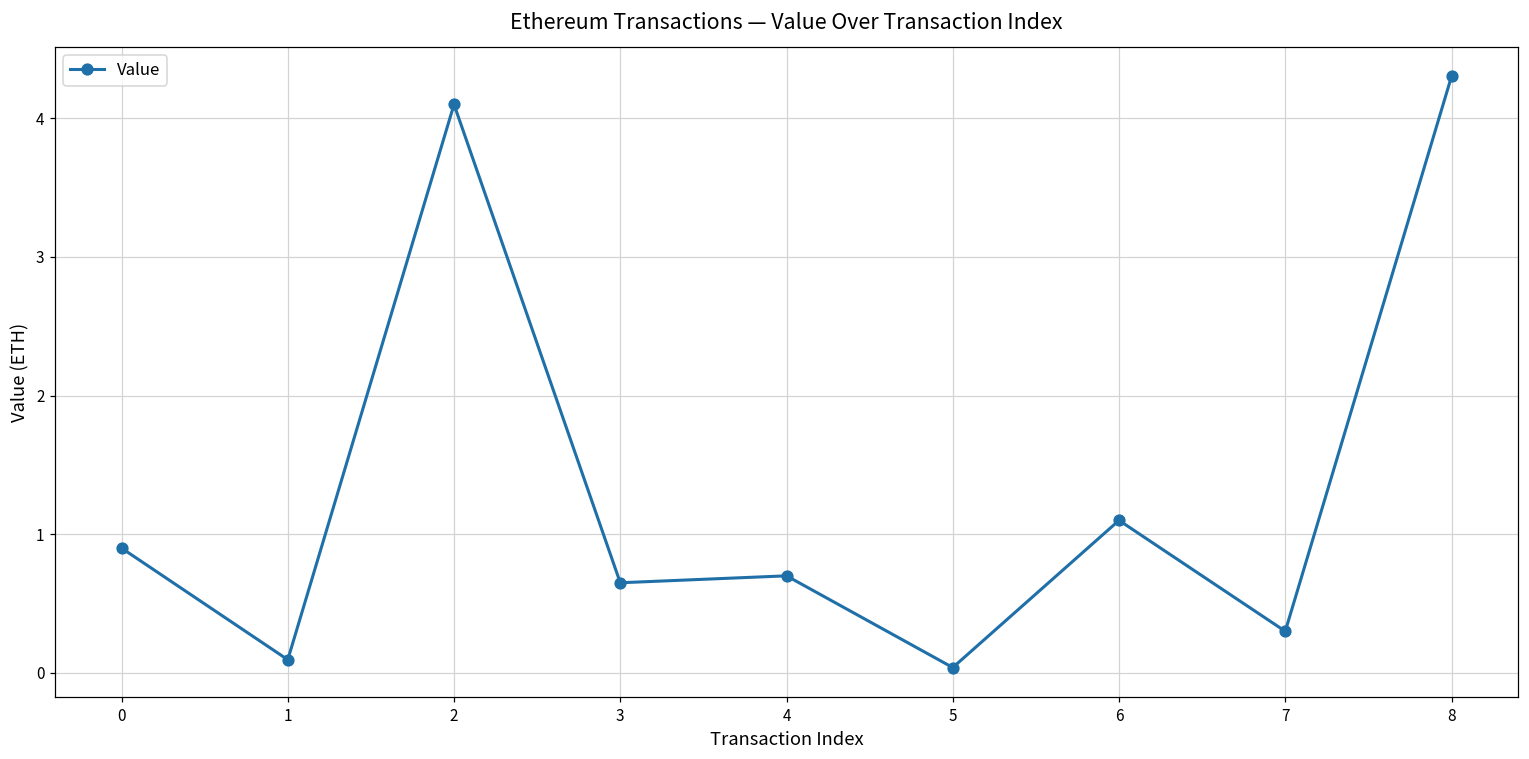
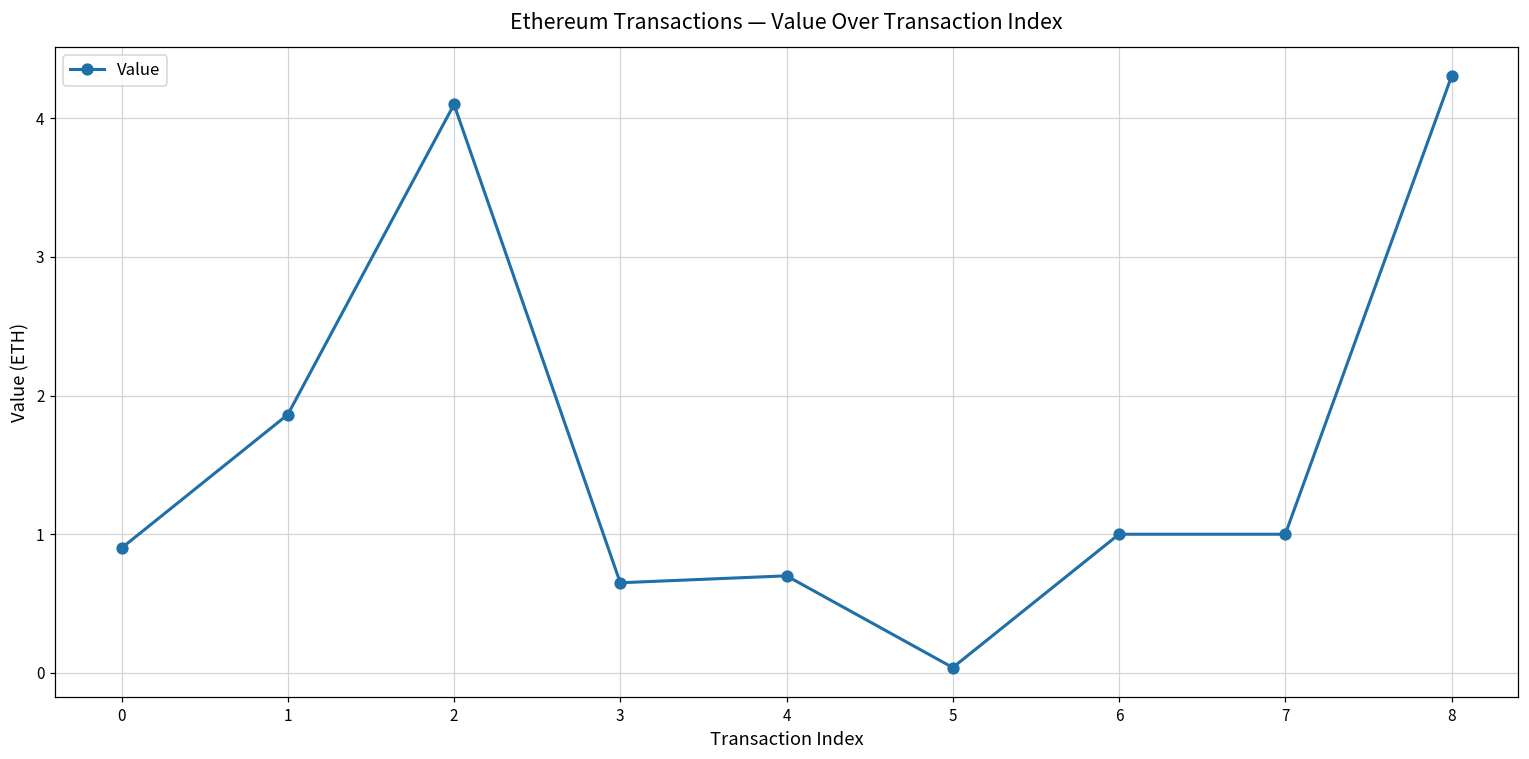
  {
    "0": 0.90,
-   "1": 0.10,
+   "1": 1.86,
    "2": 4.10,
    "3": 0.65,
    "4": 0.70,
    "5": 0.04,
-   "6": 1.1,
-   "7": 0.3,
+   "6": 1.0,
+   "7": 1.0,
    "8": 4.30
  }
